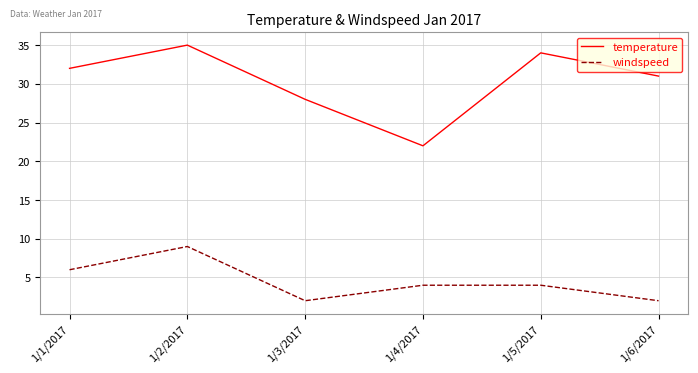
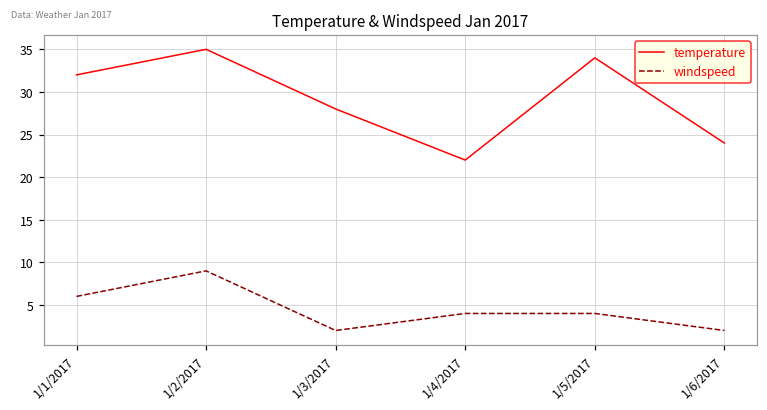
  {
    "temperature": {
      "1/1/2017": 32,
      "1/2/2017": 35,
      "1/3/2017": 28,
      "1/4/2017": 22,
      "1/5/2017": 34,
-     "1/6/2017": 31
+     "1/6/2017": 24
    },
    "windspeed": {
      "1/1/2017": 6,
      "1/2/2017": 9,
      "1/3/2017": 2,
      "1/4/2017": 4,
      "1/5/2017": 4,
      "1/6/2017": 2
    }
  }
